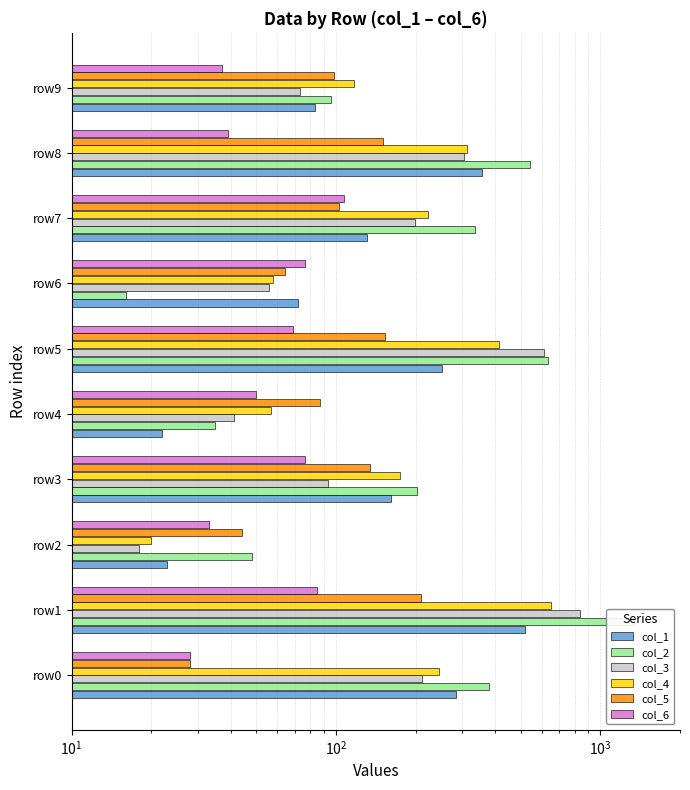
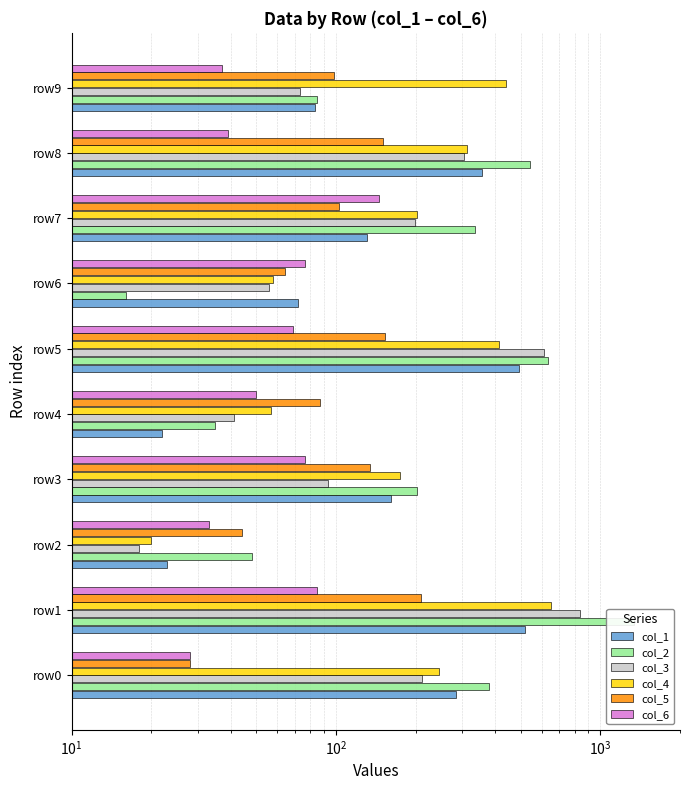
  {
    "col_1": {
      "row9": 83,
      "row8": 360,
      "row7": 130,
      "row6": 72,
-     "row5": 250,
+     "row5": 490,
      "row4": 22,
      "row3": 160,
      "row2": 23,
      "row1": 520,
      "row0": 280
    },
    "col_2": {
-     "row9": 96,
+     "row9": 85,
      "row8": 540,
      "row7": 340,
      "row6": 16,
      "row5": 630,
      "row4": 35,
      "row3": 200,
      "row2": 48,
      "row0": 380
    },
    "col_3": {
      "row9": 73,
      "row8": 310,
      "row7": 200,
      "row6": 56,
      "row5": 610,
      "row4": 41,
      "row3": 93,
      "row2": 18,
      "row1": 840,
      "row0": 210
    },
    "col_4": {
-     "row9": 120,
+     "row9": 440,
      "row8": 310,
-     "row7": 220,
+     "row7": 200,
      "row6": 58,
      "row5": 410,
      "row4": 57,
      "row3": 170,
      "row2": 20,
      "row1": 650,
      "row0": 250
    },
    "col_5": {
      "row9": 98,
      "row8": 150,
      "row7": 103,
      "row6": 64,
      "row5": 150,
      "row4": 87,
      "row3": 140,
      "row2": 44,
      "row1": 210,
      "row0": 28
    },
    "col_6": {
      "row9": 37,
      "row8": 39,
-     "row7": 107,
+     "row7": 150,
      "row6": 76,
      "row5": 69,
      "row4": 50,
      "row3": 76,
      "row2": 33,
      "row1": 85,
      "row0": 28
    }
  }
